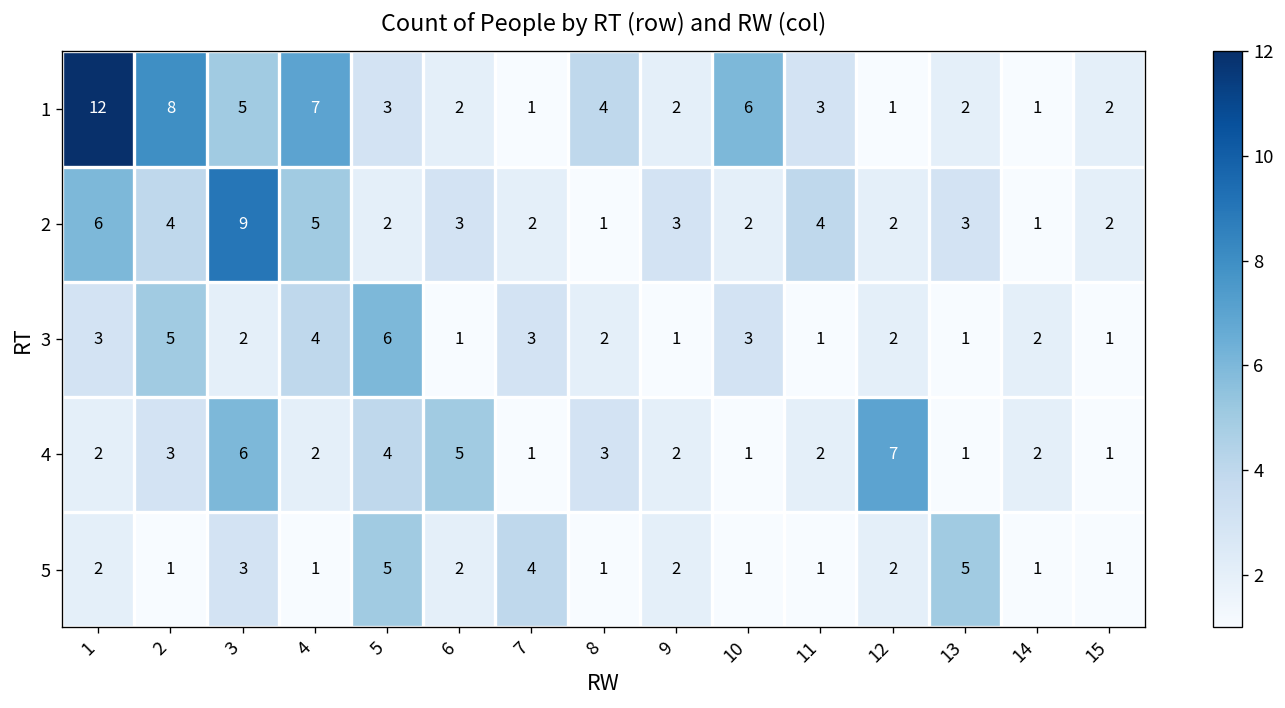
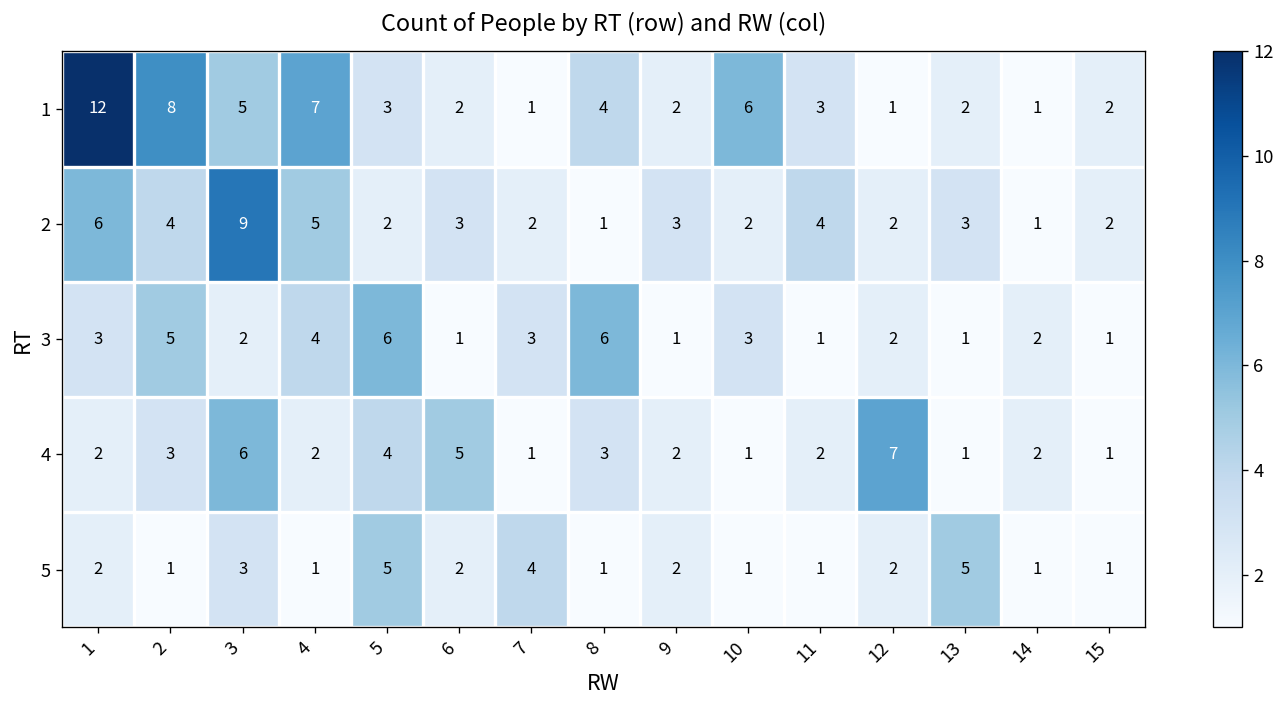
  {
    "1": {
      "1": 12,
      "2": 8,
      "3": 5,
      "4": 7,
      "5": 3,
      "6": 2,
      "7": 1,
      "8": 4,
      "9": 2,
      "10": 6,
      "11": 3,
      "12": 1,
      "13": 2,
      "14": 1,
      "15": 2
    },
    "2": {
      "1": 6,
      "2": 4,
      "3": 9,
      "4": 5,
      "5": 2,
      "6": 3,
      "7": 2,
      "8": 1,
      "9": 3,
      "10": 2,
      "11": 4,
      "12": 2,
      "13": 3,
      "14": 1,
      "15": 2
    },
    "3": {
      "1": 3,
      "2": 5,
      "3": 2,
      "4": 4,
      "5": 6,
      "6": 1,
      "7": 3,
-     "8": 2,
+     "8": 6,
      "9": 1,
      "10": 3,
      "11": 1,
      "12": 2,
      "13": 1,
      "14": 2,
      "15": 1
    },
    "4": {
      "1": 2,
      "2": 3,
      "3": 6,
      "4": 2,
      "5": 4,
      "6": 5,
      "7": 1,
      "8": 3,
      "9": 2,
      "10": 1,
      "11": 2,
      "12": 7,
      "13": 1,
      "14": 2,
      "15": 1
    },
    "5": {
      "1": 2,
      "2": 1,
      "3": 3,
      "4": 1,
      "5": 5,
      "6": 2,
      "7": 4,
      "8": 1,
      "9": 2,
      "10": 1,
      "11": 1,
      "12": 2,
      "13": 5,
      "14": 1,
      "15": 1
    }
  }
